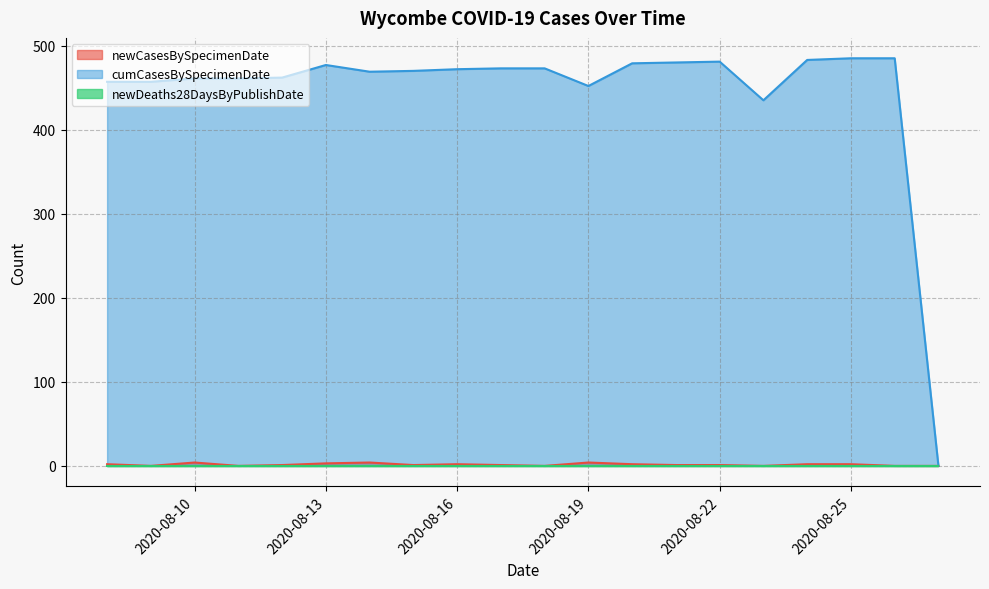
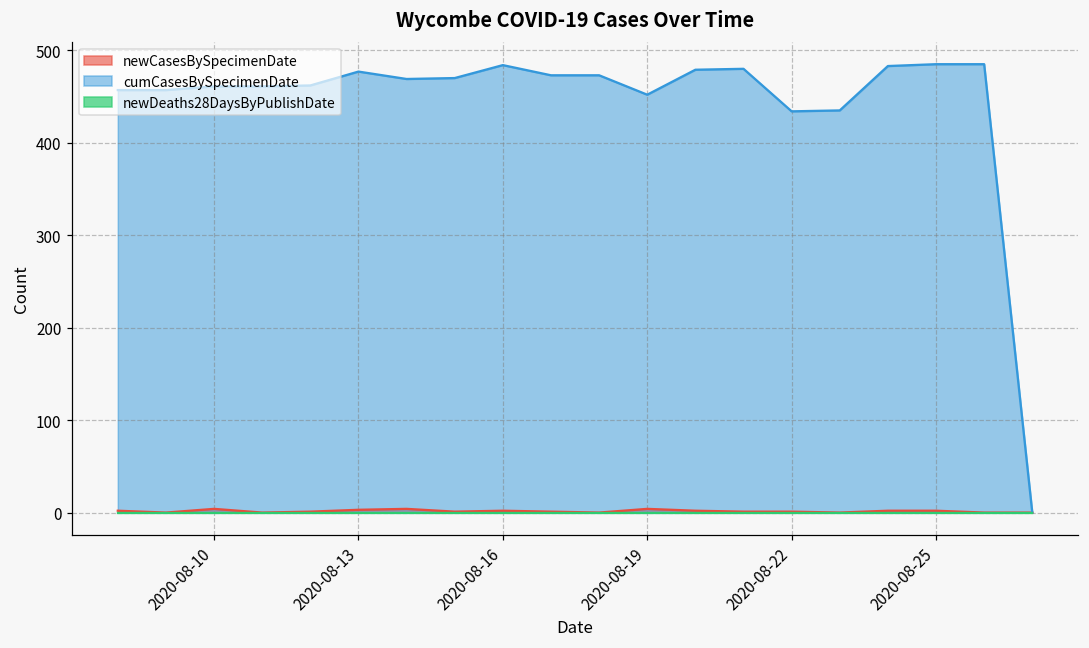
  {
    "newCasesBySpecimenDate": {
      "2020-08-10": 0,
      "2020-08-19": 0
    },
    "cumCasesBySpecimenDate": {
      "2020-08-13": 480,
-     "2020-08-16": 470,
+     "2020-08-16": 480,
      "2020-08-19": 450,
-     "2020-08-22": 480,
+     "2020-08-22": 430,
      "2020-08-25": 490
    },
    "newDeaths28DaysByPublishDate": {
      "2020-08-10": 0,
      "2020-08-19": 0
    }
  }
